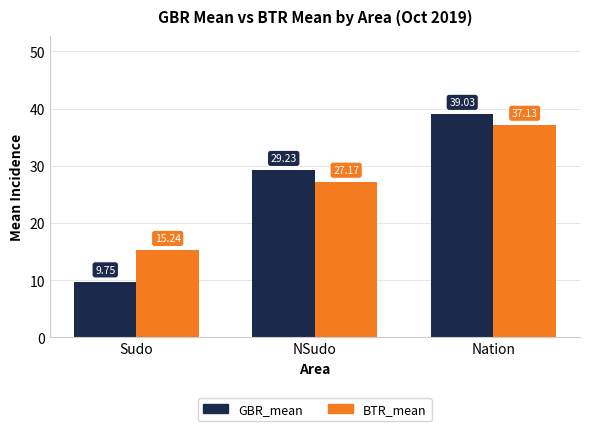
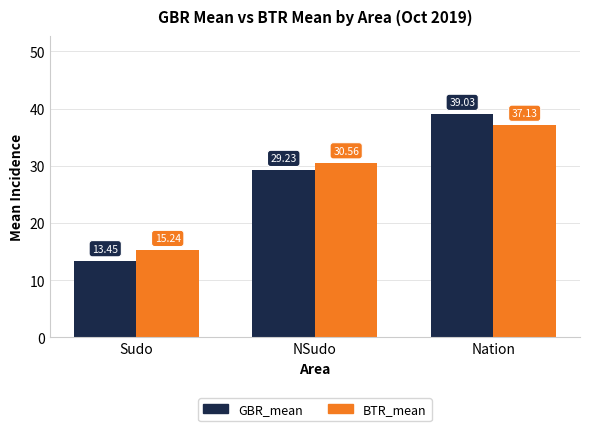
  {
    "GBR_mean": {
-     "Sudo": 9.75
+     "Sudo": 13.45
    },
    "BTR_mean": {
-     "NSudo": 27.17
+     "NSudo": 30.56
    }
  }
